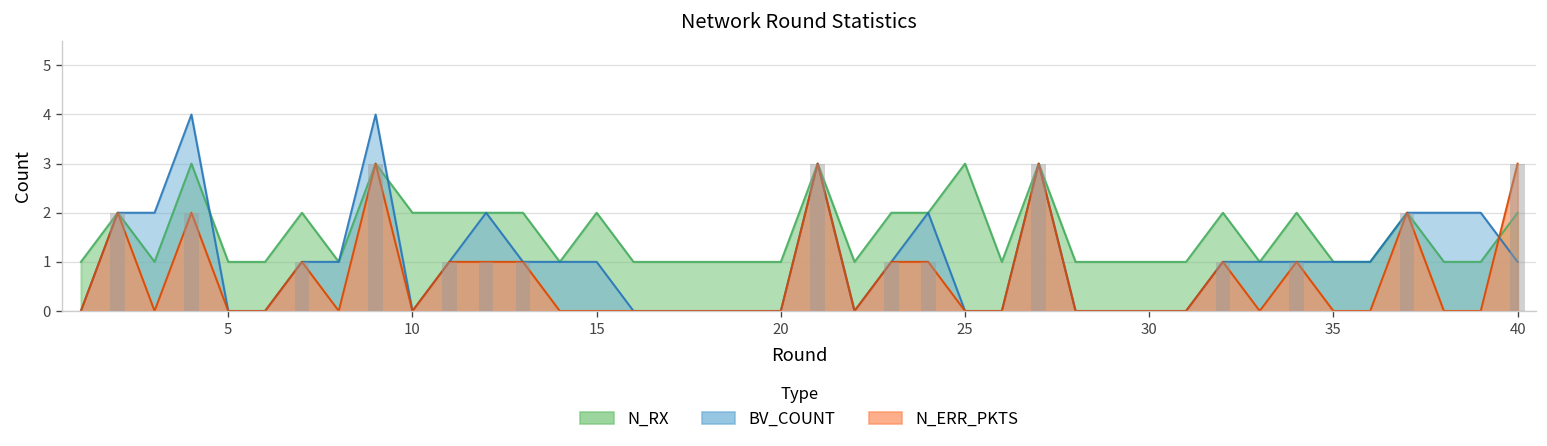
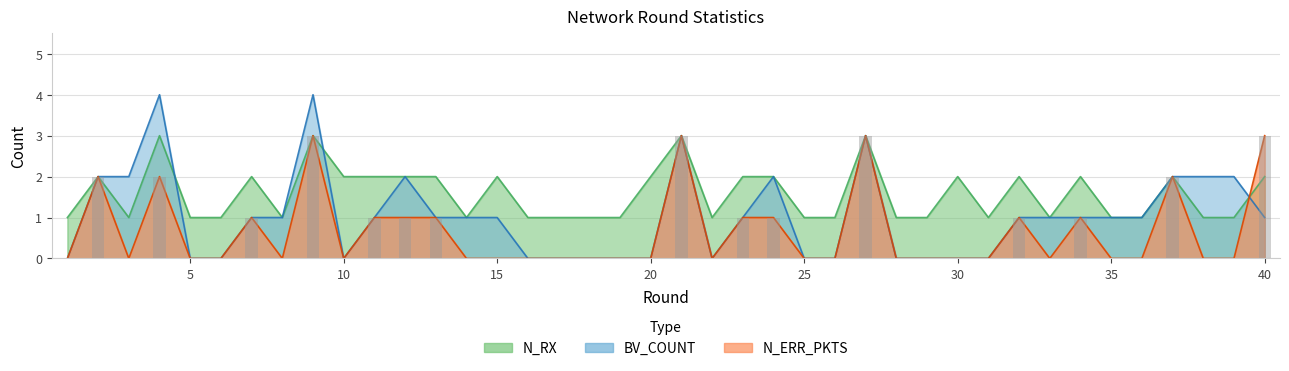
  {
    "N_RX": {
      "5": 1,
      "10": 2,
      "15": 2,
-     "20": 1,
-     "25": 3,
-     "30": 1,
+     "20": 2,
+     "25": 1,
+     "30": 2,
      "40": 2
    },
    "N_ERR_PKTS": {
      "15": 0,
      "35": 0,
      "40": 3
    }
  }
